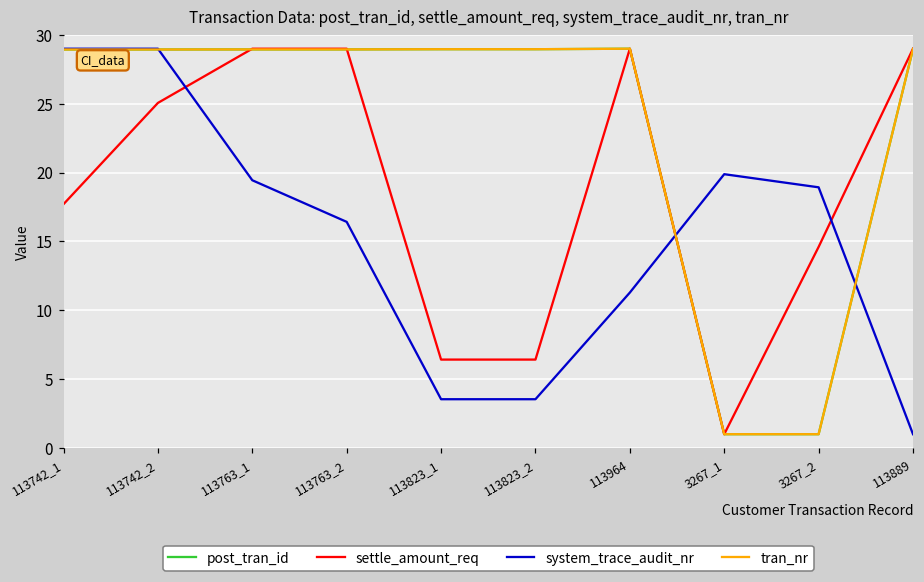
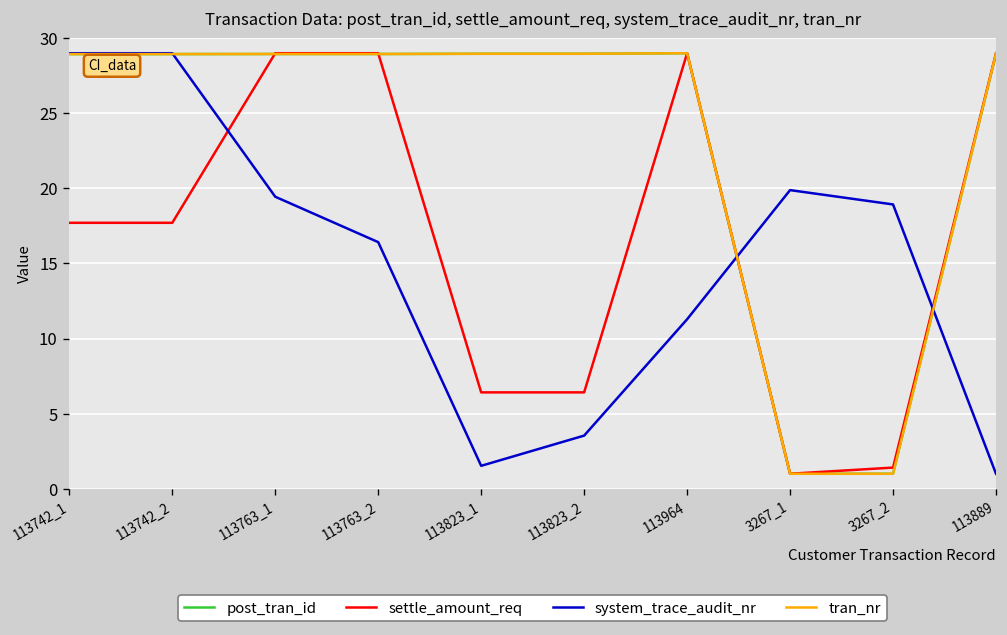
  {
    "tran_nr": {
      "113823_1": 29.0,
      "113823_2": 29.0,
      "3267_2": 1.0
    },
    "settle_amount_req": {
      "113742_1": 17.7,
-     "113742_2": 25.1,
+     "113742_2": 17.7,
      "113823_1": 6.4,
      "113823_2": 6.4,
-     "3267_2": 14.6
+     "3267_2": 1.4
    },
    "system_trace_audit_nr": {
      "113763_1": 19.4,
      "113763_2": 16.4,
-     "113823_1": 3.5,
+     "113823_1": 1.5,
      "113823_2": 3.5,
      "113964": 11.3,
      "3267_1": 19.9,
      "3267_2": 18.9,
      "113889": 1.0
    }
  }
